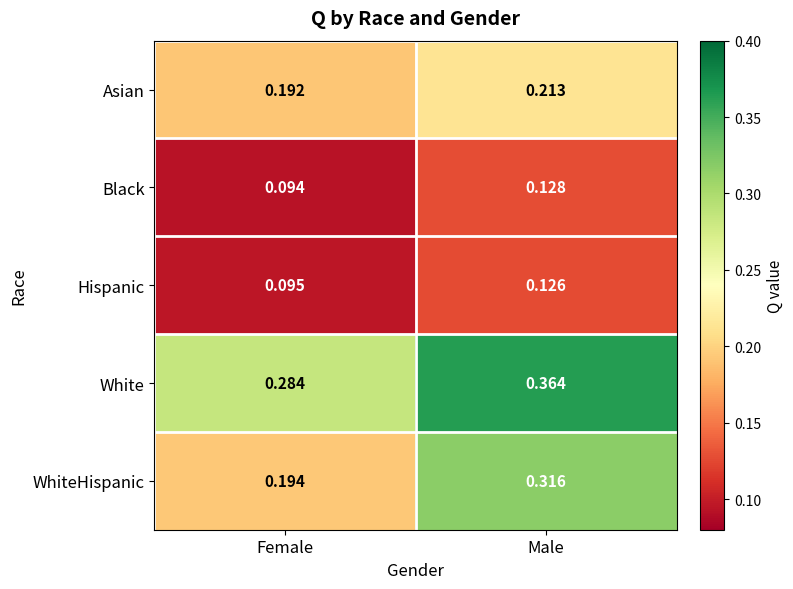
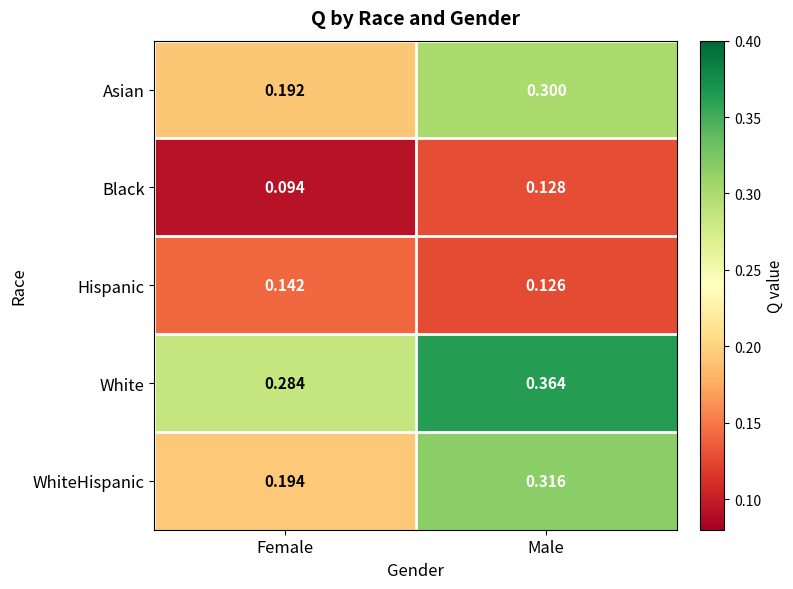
  {
    "Asian": {
      "Female": 0.192,
-     "Male": 0.213
+     "Male": 0.300
    },
    "Black": {
      "Female": 0.094,
      "Male": 0.128
    },
    "Hispanic": {
-     "Female": 0.095,
+     "Female": 0.142,
      "Male": 0.126
    },
    "White": {
      "Female": 0.284,
      "Male": 0.364
    },
    "WhiteHispanic": {
      "Female": 0.194,
      "Male": 0.316
    }
  }
